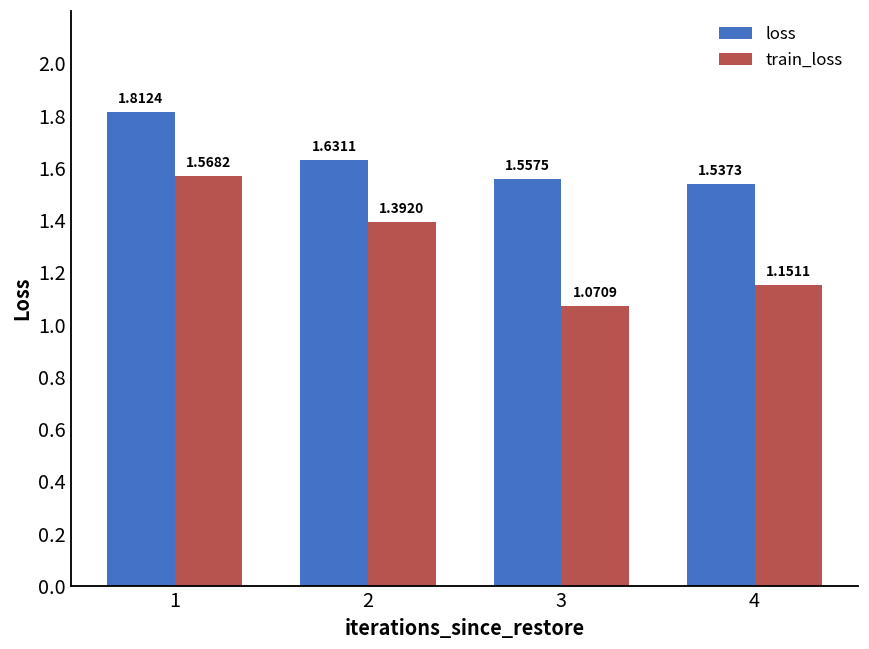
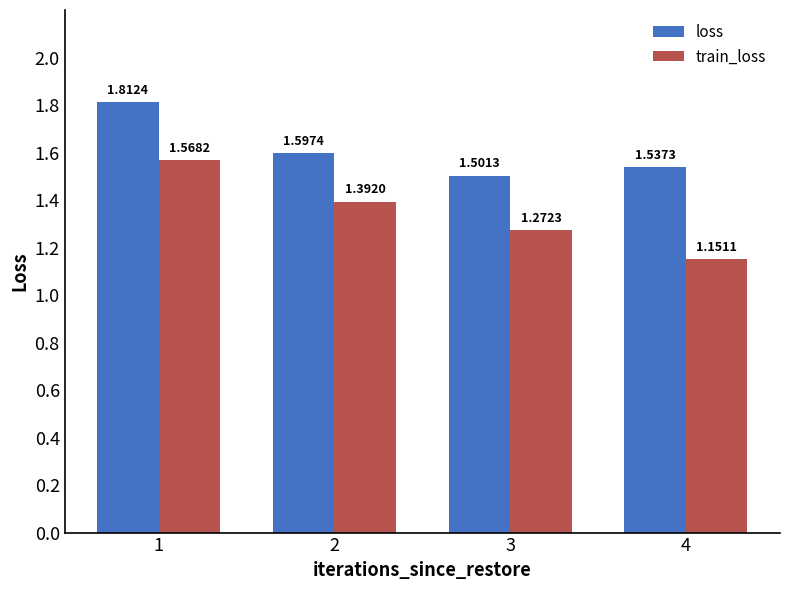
  {
    "loss": {
      "1": 1.8124,
-     "2": 1.6311,
-     "3": 1.5575,
+     "2": 1.5974,
+     "3": 1.5013,
      "4": 1.5373
    },
    "train_loss": {
      "1": 1.5682,
      "2": 1.3920,
-     "3": 1.0709,
+     "3": 1.2723,
      "4": 1.1511
    }
  }
